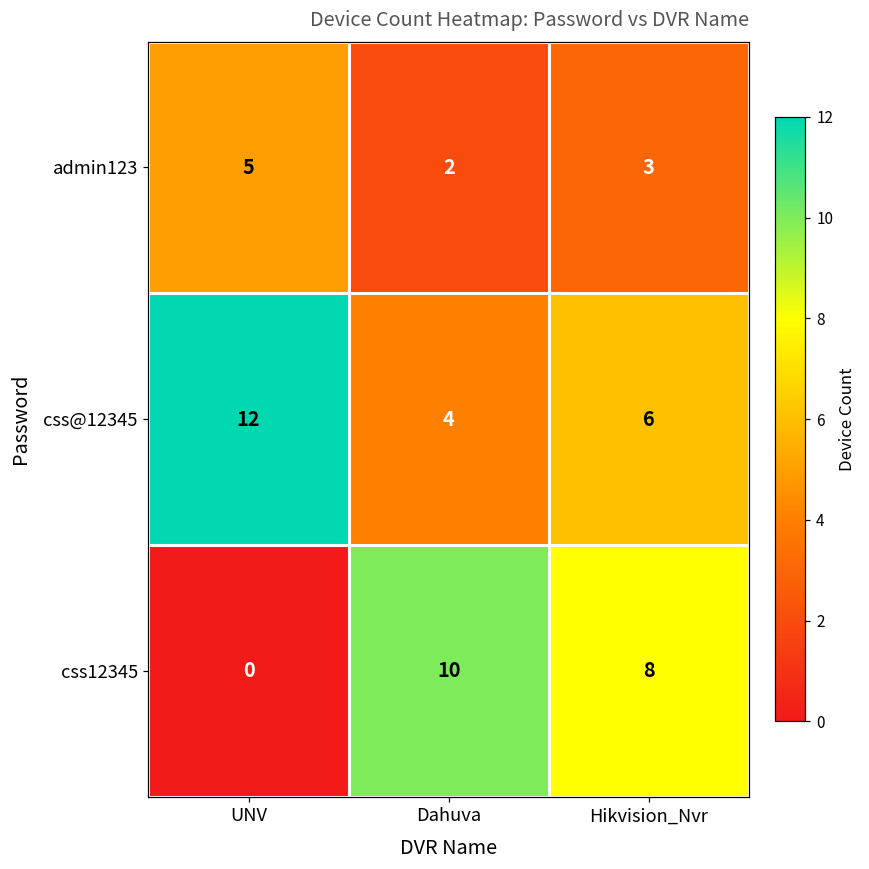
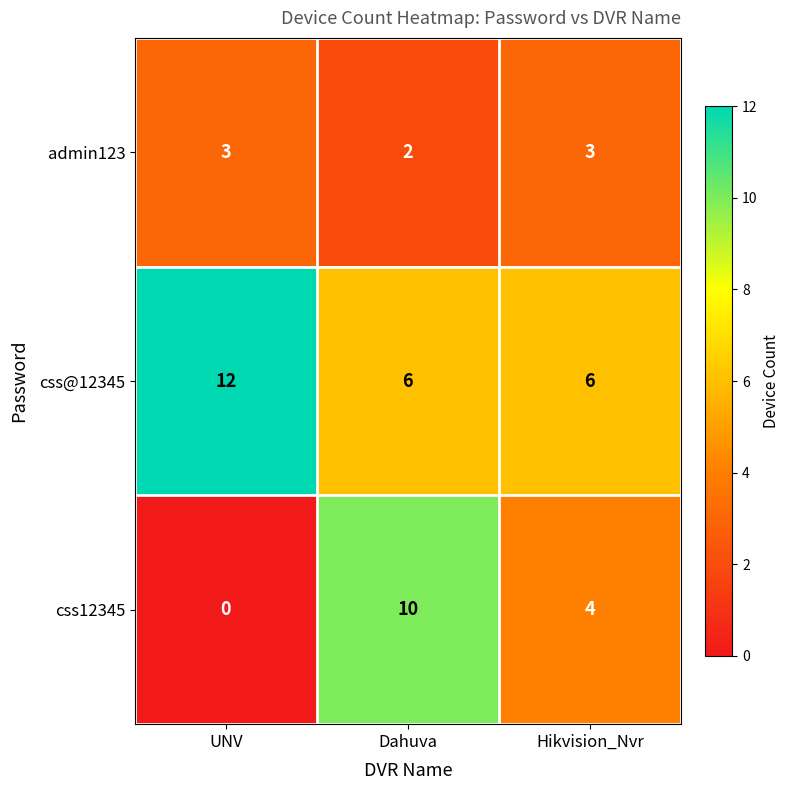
  {
    "admin123": {
-     "UNV": 5,
+     "UNV": 3,
      "Dahuva": 2,
      "Hikvision_Nvr": 3
    },
    "css@12345": {
      "UNV": 12,
-     "Dahuva": 4,
+     "Dahuva": 6,
      "Hikvision_Nvr": 6
    },
    "css12345": {
      "UNV": 0,
      "Dahuva": 10,
-     "Hikvision_Nvr": 8
+     "Hikvision_Nvr": 4
    }
  }
